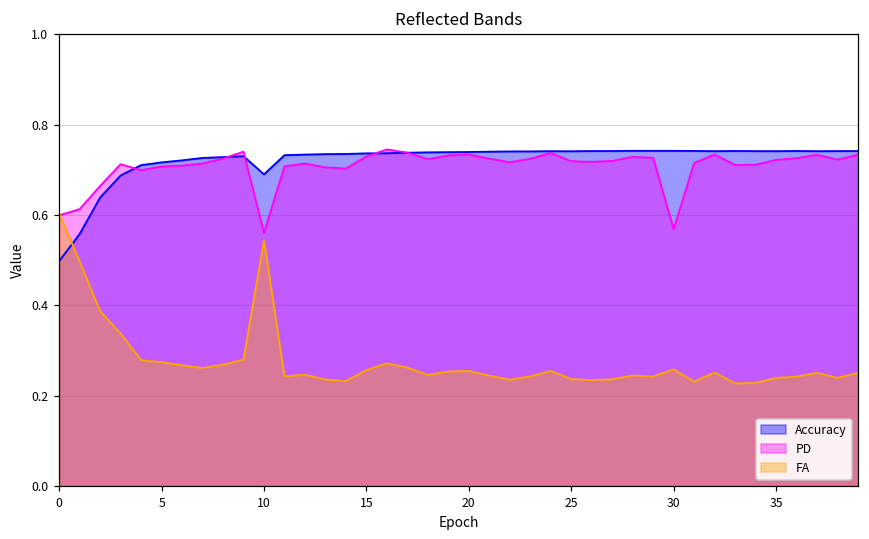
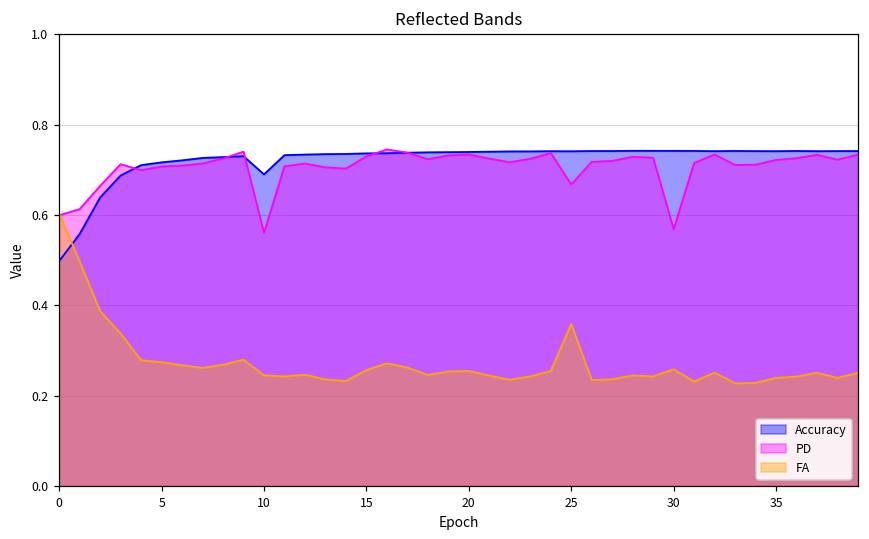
  {
    "Accuracy": {
      "0": 0.50,
      "5": 0.72,
      "10": 0.69,
      "15": 0.74,
      "25": 0.74,
      "30": 0.74,
      "35": 0.74
    },
    "PD": {
      "5": 0.71,
      "10": 0.56,
      "15": 0.73,
-     "25": 0.72,
+     "25": 0.67,
      "30": 0.57,
      "35": 0.72
    },
    "FA": {
      "5": 0.27,
-     "10": 0.54,
+     "10": 0.24,
      "15": 0.26,
      "20": 0.25,
-     "25": 0.24,
+     "25": 0.36,
      "30": 0.26,
      "35": 0.24
    }
  }
